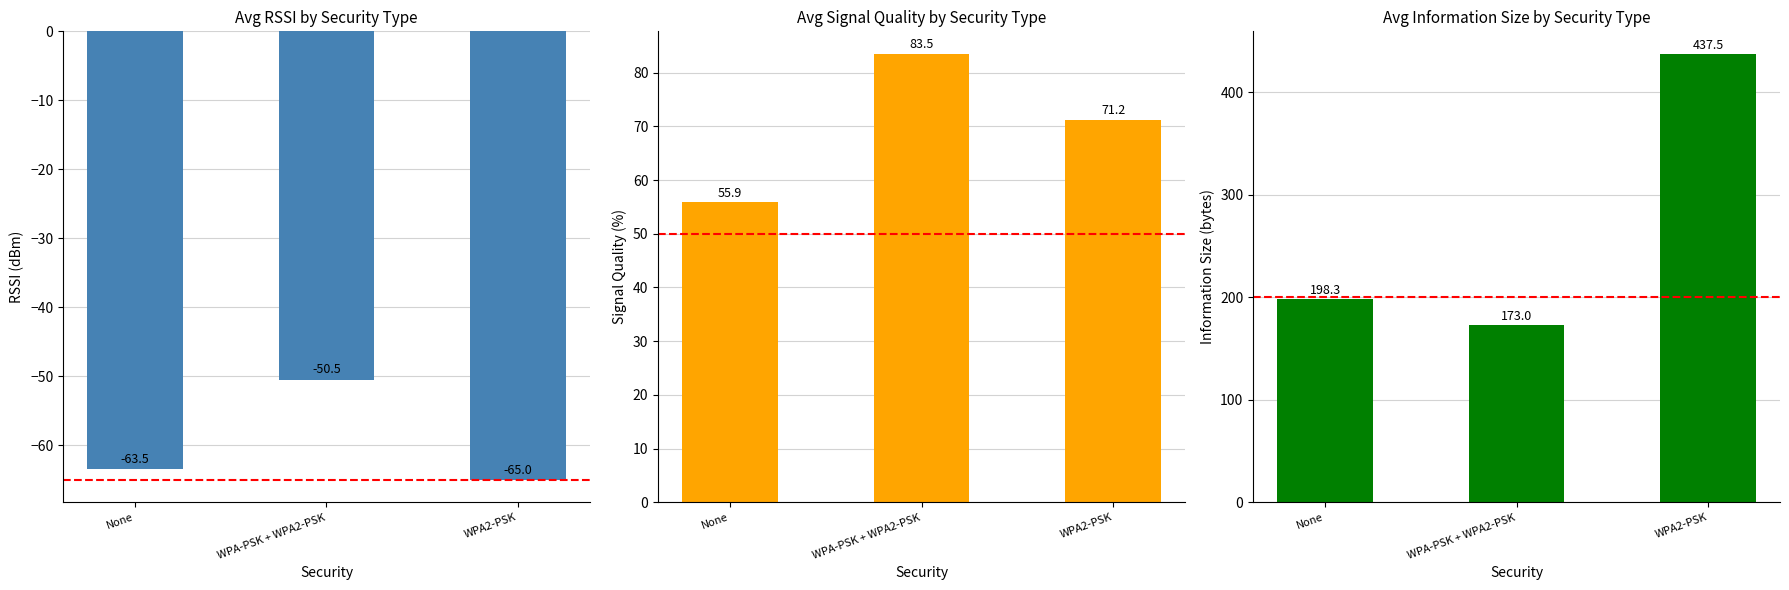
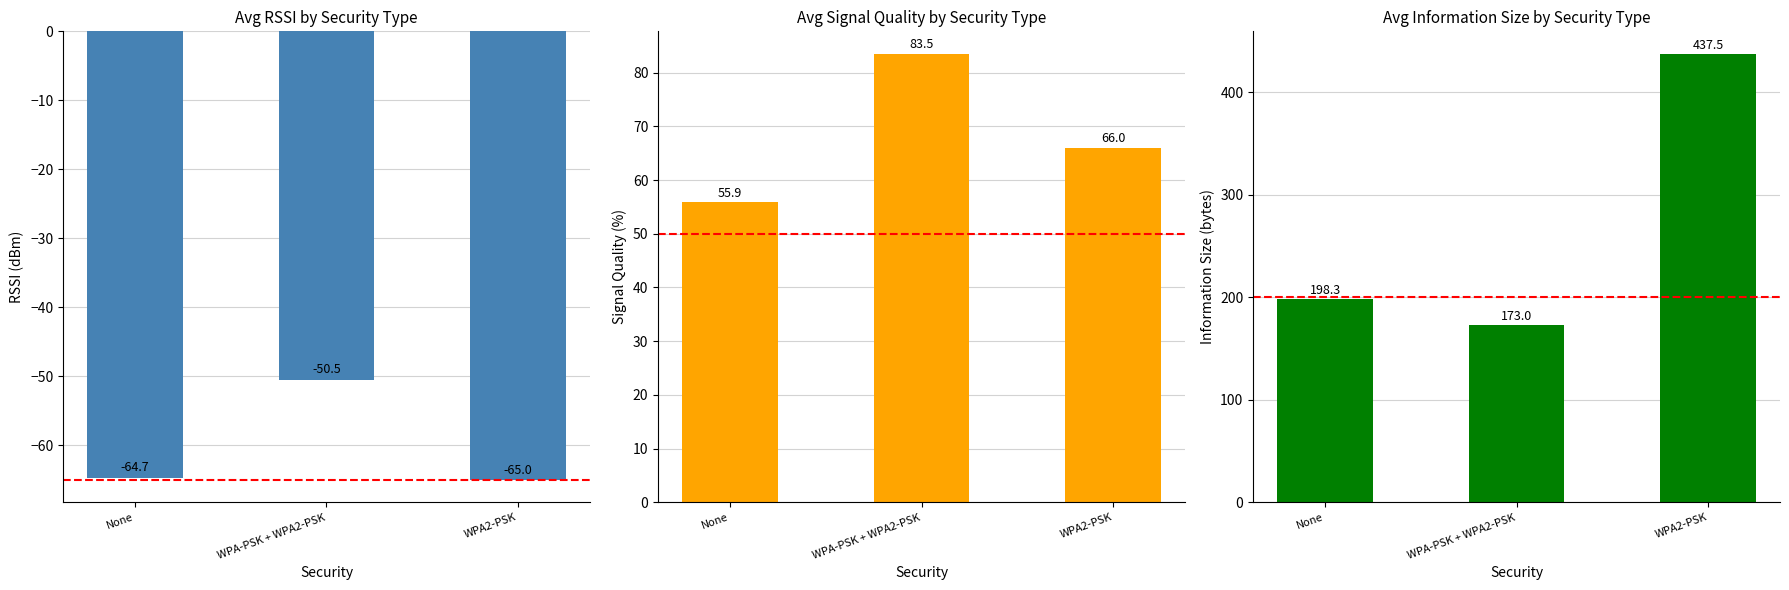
  {
    "Avg RSSI by Security Type": {
-     "None": -63.5,
+     "None": -64.7,
      "WPA-PSK + WPA2-PSK": -50.5,
      "WPA2-PSK": -65.0
    },
    "Avg Signal Quality by Security Type": {
      "None": 55.9,
      "WPA-PSK + WPA2-PSK": 83.5,
-     "WPA2-PSK": 71.2
+     "WPA2-PSK": 66.0
    },
    "Avg Information Size by Security Type": {
      "None": 198.3,
      "WPA-PSK + WPA2-PSK": 173.0,
      "WPA2-PSK": 437.5
    }
  }
